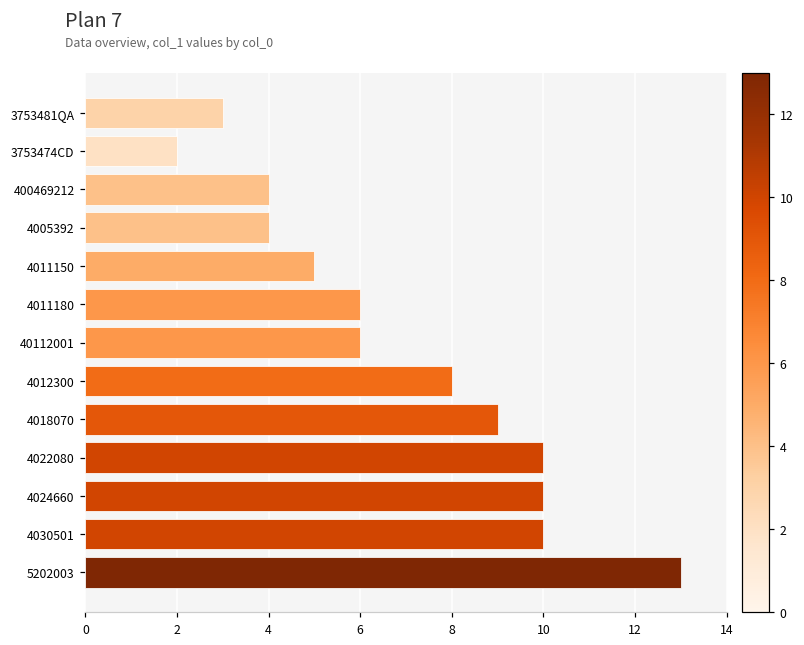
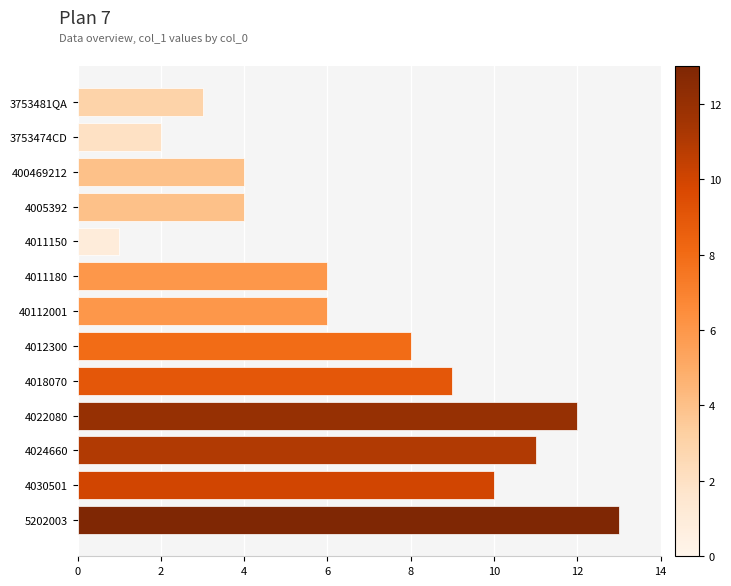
  {
    "3753481QA": 3,
    "3753474CD": 2,
    "400469212": 4,
    "4005392": 4,
-   "4011150": 5,
+   "4011150": 1,
    "4011180": 6,
    "40112001": 6,
    "4012300": 8,
    "4018070": 9,
-   "4022080": 10,
-   "4024660": 10,
+   "4022080": 12,
+   "4024660": 11,
    "4030501": 10,
    "5202003": 13
  }
